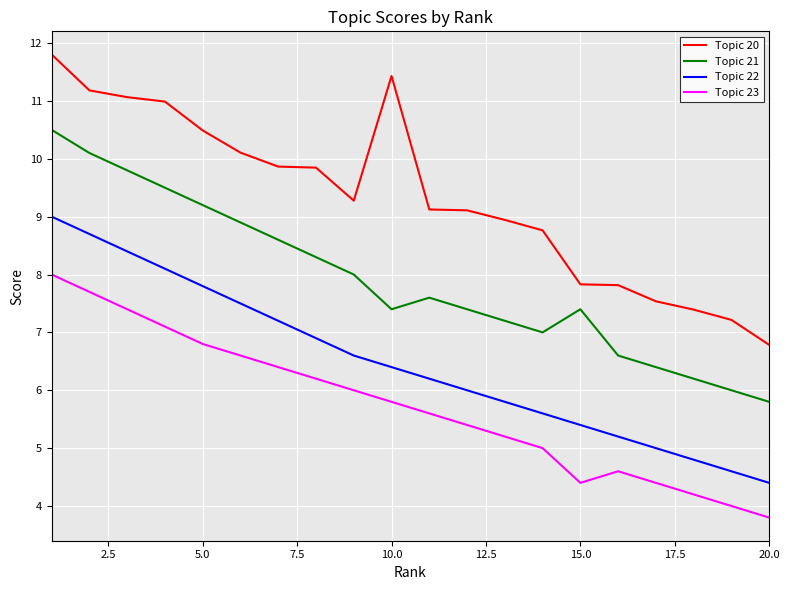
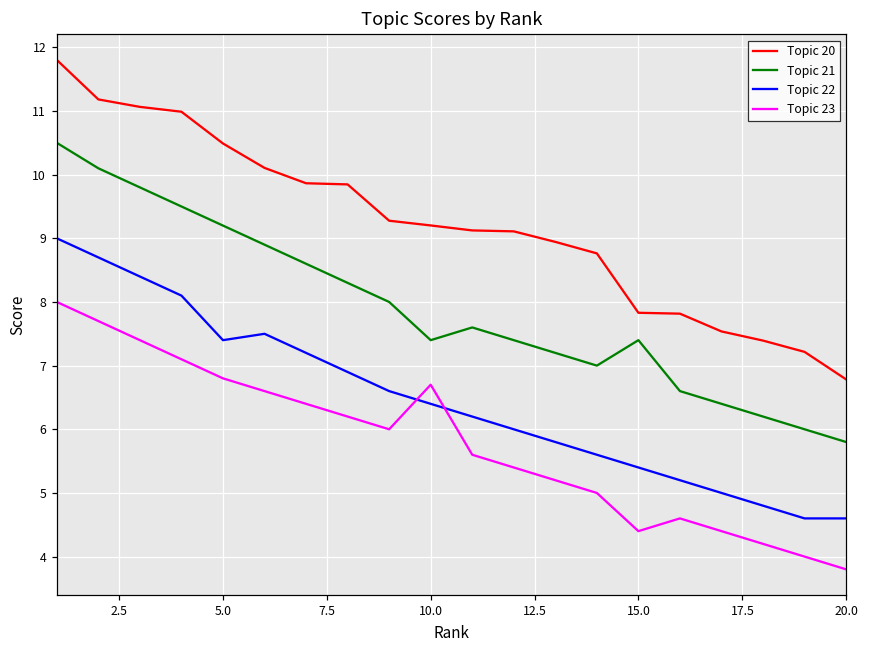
  {
    "Topic 20": {
      "5.0": 10.5,
-     "10.0": 11.4,
+     "10.0": 9.2,
      "15.0": 7.8,
      "20.0": 6.8
    },
    "Topic 21": {
      "5.0": 9.2,
      "10.0": 7.4,
      "15.0": 7.4,
      "20.0": 5.8
    },
    "Topic 22": {
-     "5.0": 7.8,
+     "5.0": 7.4,
      "10.0": 6.4,
      "15.0": 5.4,
-     "20.0": 4.4
+     "20.0": 4.6
    },
    "Topic 23": {
      "5.0": 6.8,
-     "10.0": 5.8,
+     "10.0": 6.7,
      "15.0": 4.4,
      "20.0": 3.8
    }
  }
